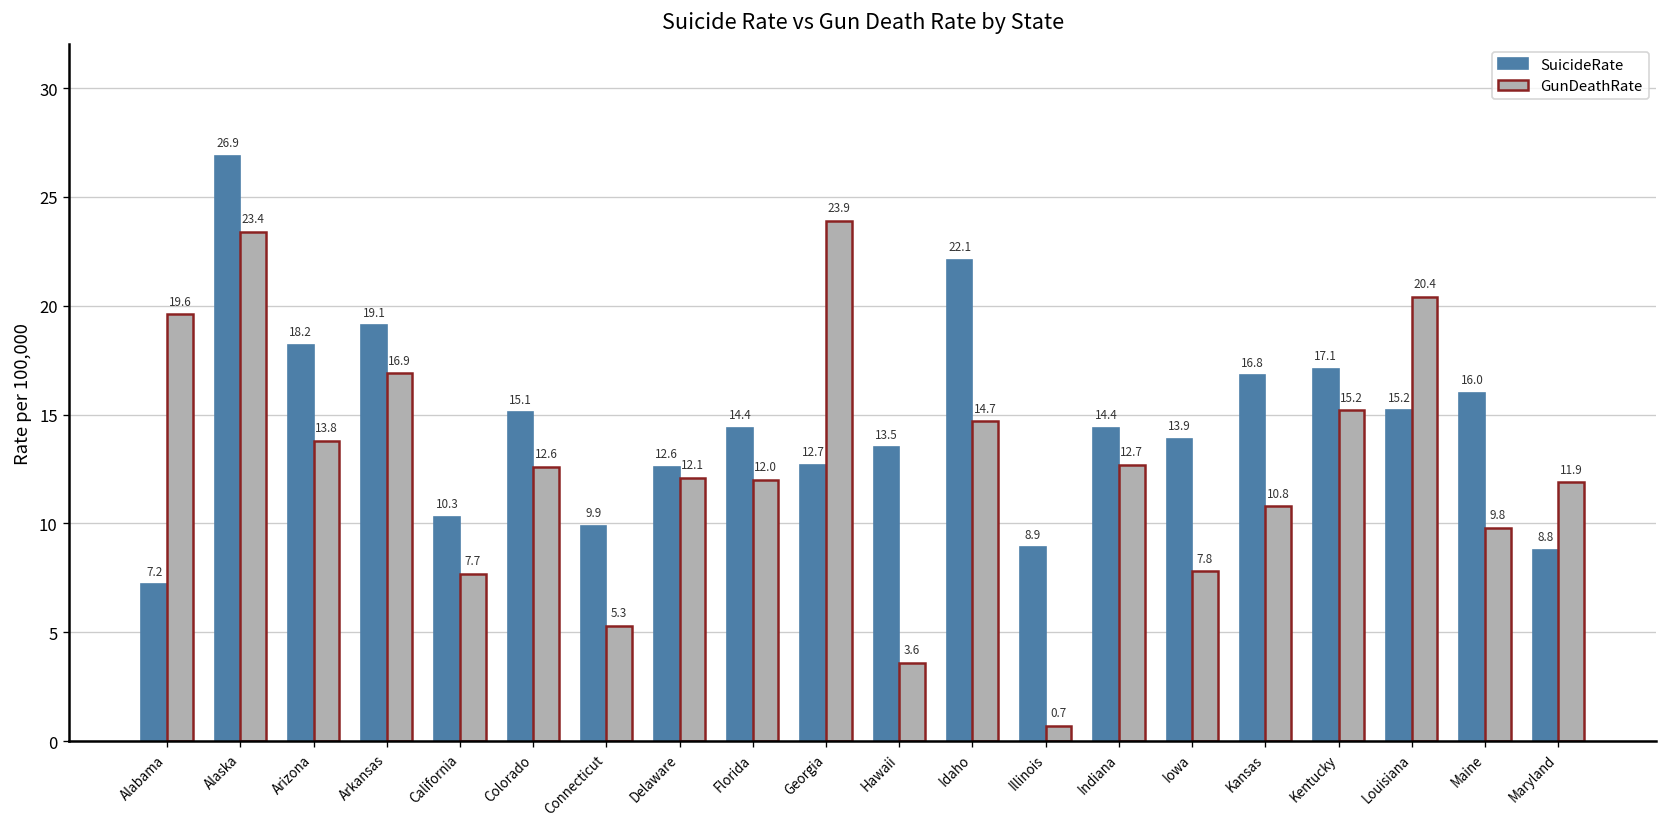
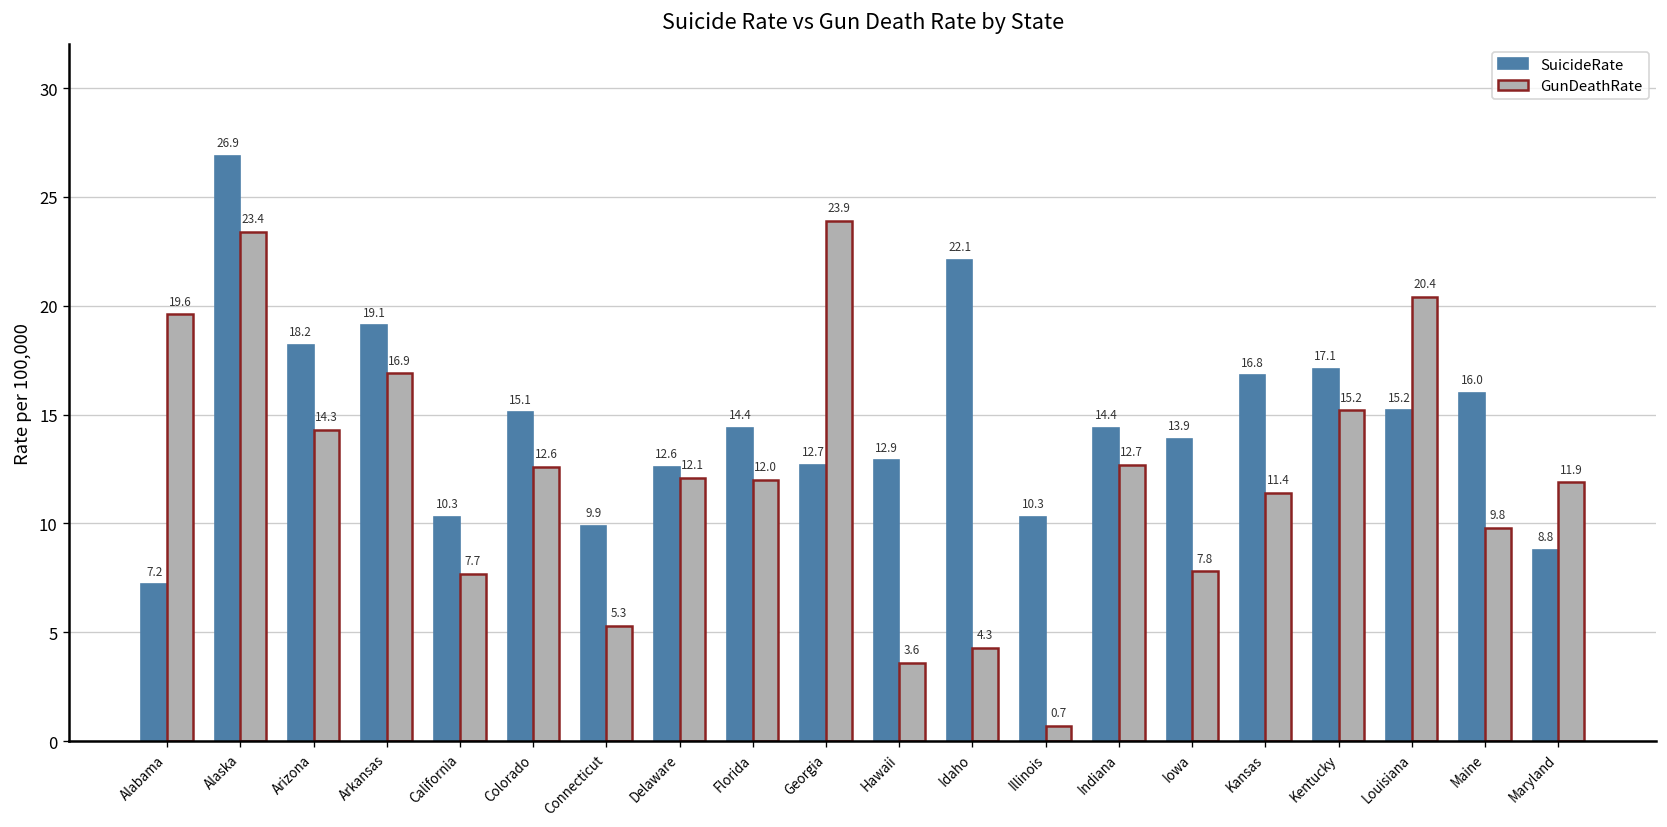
  {
    "SuicideRate": {
      "Alabama": 7.2,
      "Alaska": 26.9,
      "Arizona": 18.2,
      "Arkansas": 19.1,
      "California": 10.3,
      "Colorado": 15.1,
      "Connecticut": 9.9,
      "Delaware": 12.6,
      "Florida": 14.4,
      "Georgia": 12.7,
-     "Hawaii": 13.5,
+     "Hawaii": 12.9,
      "Idaho": 22.1,
-     "Illinois": 8.9,
+     "Illinois": 10.3,
      "Indiana": 14.4,
      "Iowa": 13.9,
      "Kansas": 16.8,
      "Kentucky": 17.1,
      "Louisiana": 15.2,
      "Maine": 16.0,
      "Maryland": 8.8
    },
    "GunDeathRate": {
      "Alabama": 19.6,
      "Alaska": 23.4,
-     "Arizona": 13.8,
+     "Arizona": 14.3,
      "Arkansas": 16.9,
      "California": 7.7,
      "Colorado": 12.6,
      "Connecticut": 5.3,
      "Delaware": 12.1,
      "Florida": 12.0,
      "Georgia": 23.9,
      "Hawaii": 3.6,
-     "Idaho": 14.7,
+     "Idaho": 4.3,
      "Illinois": 0.7,
      "Indiana": 12.7,
      "Iowa": 7.8,
-     "Kansas": 10.8,
+     "Kansas": 11.4,
      "Kentucky": 15.2,
      "Louisiana": 20.4,
      "Maine": 9.8,
      "Maryland": 11.9
    }
  }
